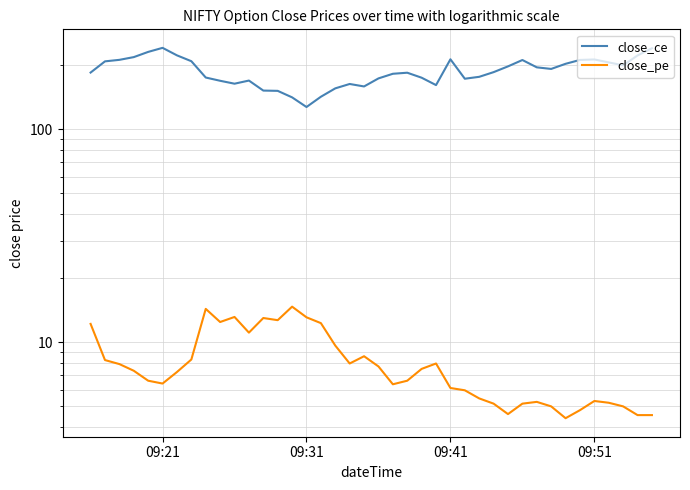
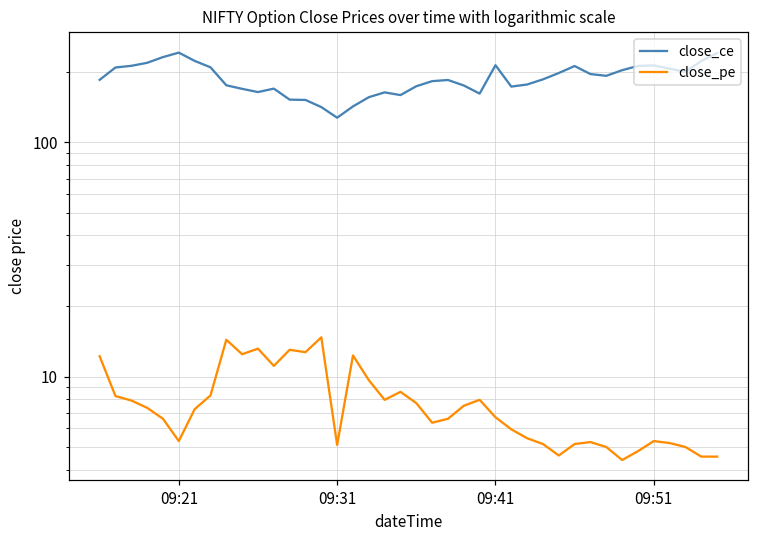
  {
    "close_ce": {
      "09:21": 240,
      "09:31": 130,
      "09:41": 210
    },
    "close_pe": {
-     "09:21": 6.4,
-     "09:31": 13,
-     "09:41": 6.1,
+     "09:21": 5.3,
+     "09:31": 5.1,
+     "09:41": 6.7,
      "09:51": 5.3
    }
  }
